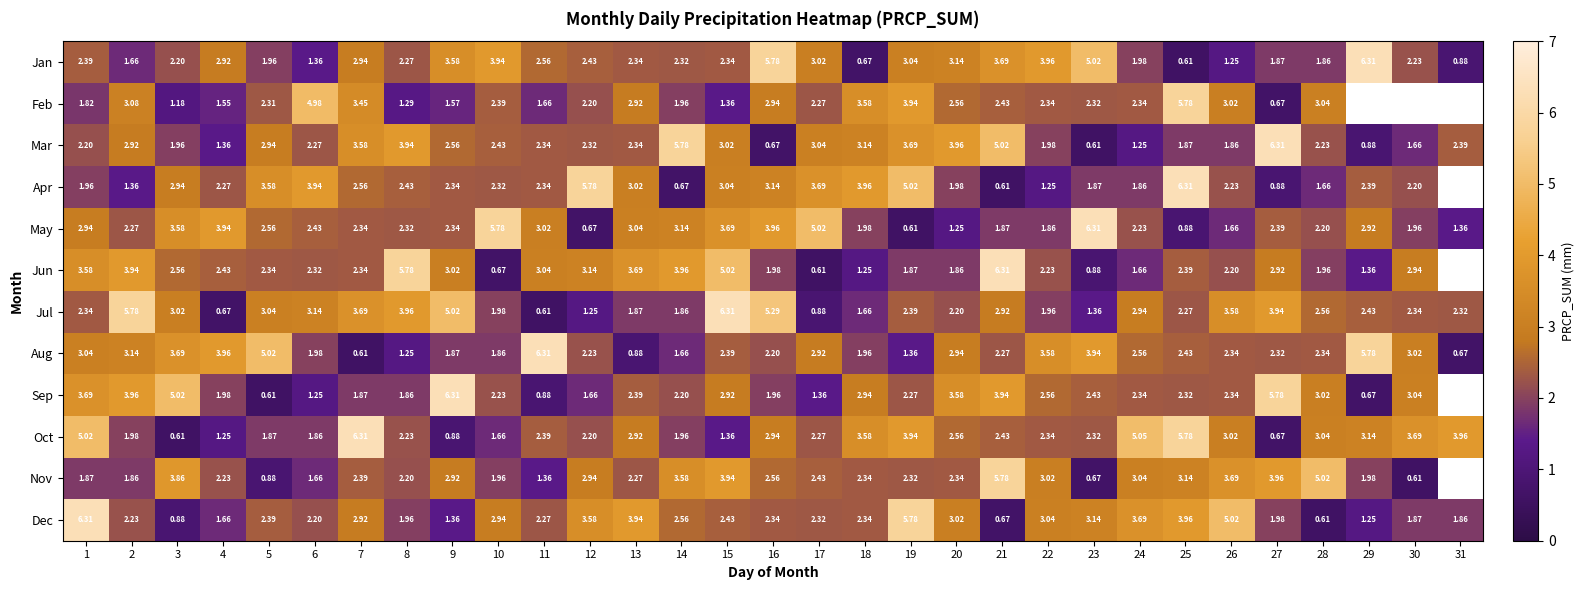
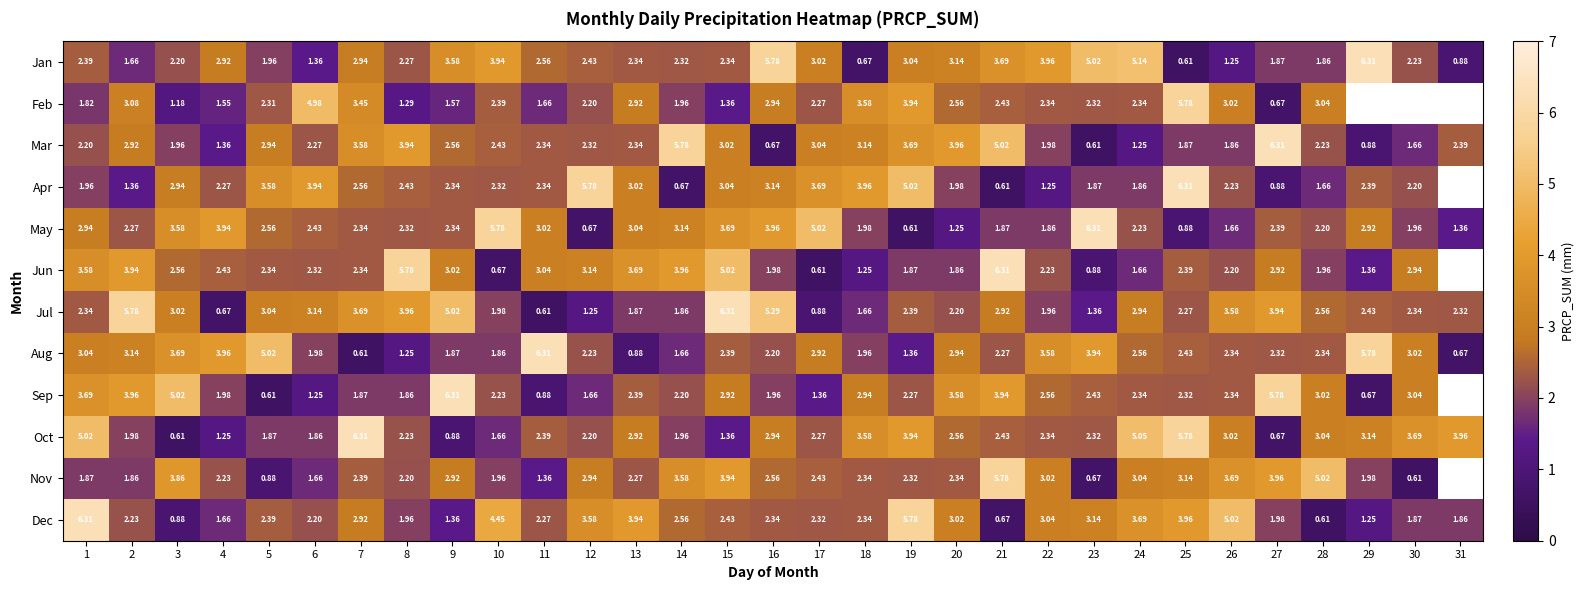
  {
    "Jan": {
      "1": 2.39,
      "2": 1.66,
      "3": 2.20,
      "4": 2.92,
      "5": 1.96,
      "6": 1.36,
      "7": 2.94,
      "8": 2.27,
      "9": 3.58,
      "10": 3.94,
      "11": 2.56,
      "12": 2.43,
      "13": 2.34,
      "14": 2.32,
      "15": 2.34,
      "16": 5.78,
      "17": 3.02,
      "18": 0.67,
      "19": 3.04,
      "20": 3.14,
      "21": 3.69,
      "22": 3.96,
      "23": 5.02,
-     "24": 1.98,
+     "24": 5.14,
      "25": 0.61,
      "26": 1.25,
      "27": 1.87,
      "28": 1.86,
      "29": 6.31,
      "30": 2.23,
      "31": 0.88
    },
    "Dec": {
      "1": 6.31,
      "2": 2.23,
      "3": 0.88,
      "4": 1.66,
      "5": 2.39,
      "6": 2.20,
      "7": 2.92,
      "8": 1.96,
      "9": 1.36,
-     "10": 2.94,
+     "10": 4.45,
      "11": 2.27,
      "12": 3.58,
      "13": 3.94,
      "14": 2.56,
      "15": 2.43,
      "16": 2.34,
      "17": 2.32,
      "18": 2.34,
      "19": 5.78,
      "20": 3.02,
      "21": 0.67,
      "22": 3.04,
      "23": 3.14,
      "24": 3.69,
      "25": 3.96,
      "26": 5.02,
      "27": 1.98,
      "28": 0.61,
      "29": 1.25,
      "30": 1.87,
      "31": 1.86
    }
  }
